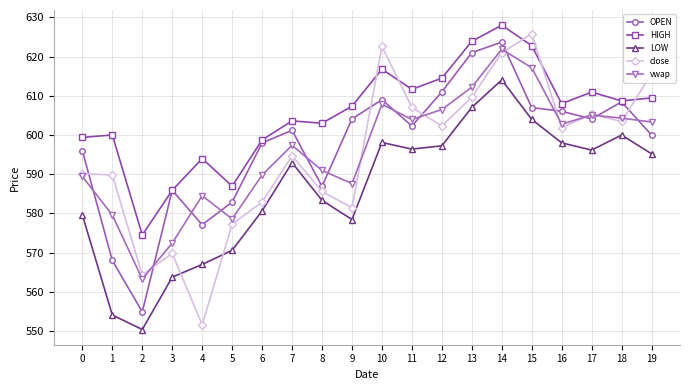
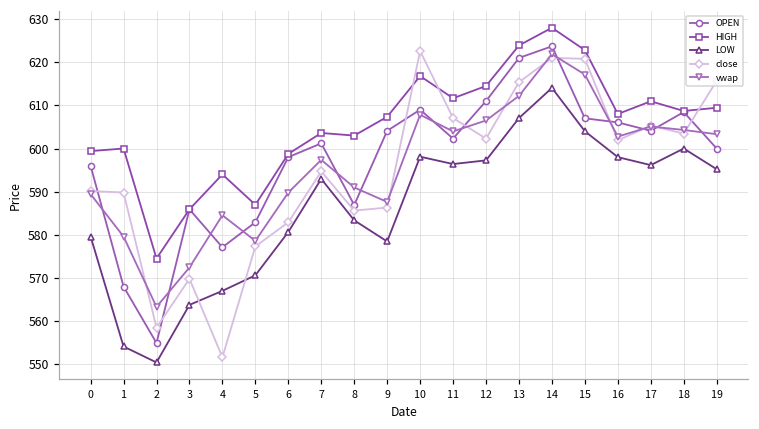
  {
    "close": {
      "0": 590,
      "1": 590,
-     "2": 564,
+     "2": 558,
      "3": 570,
      "4": 552,
      "5": 577,
      "6": 583,
      "7": 595,
      "8": 586,
-     "9": 581,
+     "9": 586,
      "10": 623,
      "11": 607,
      "12": 602,
-     "13": 610,
+     "13": 615,
      "14": 621,
-     "15": 626,
+     "15": 621,
      "16": 602,
      "18": 603
    }
  }
